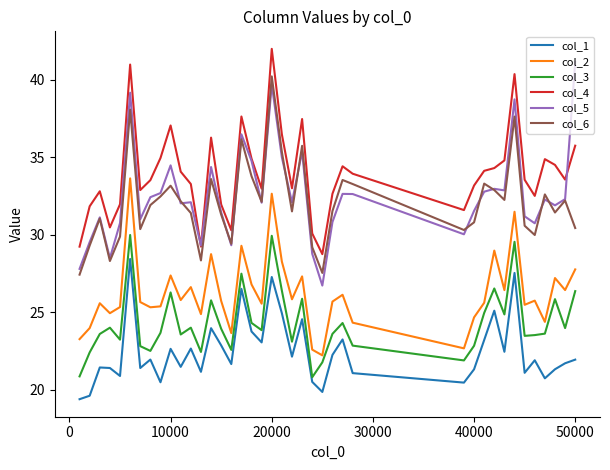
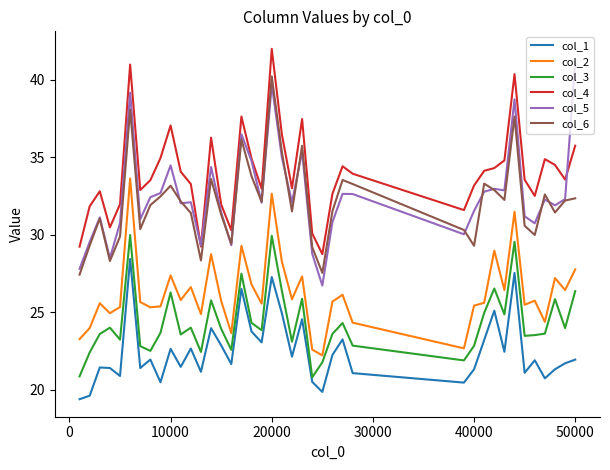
  {
    "col_1": {
      "10000": 22.6,
      "20000": 27.3,
      "40000": 21.3,
      "50000": 21.9
    },
    "col_2": {
      "10000": 27.4,
      "20000": 32.6,
-     "40000": 24.7,
+     "40000": 25.4,
      "50000": 27.8
    },
    "col_3": {
      "10000": 26.3,
      "20000": 29.9,
      "40000": 22.8,
      "50000": 26.4
    },
    "col_4": {
      "10000": 37.1,
      "20000": 42.0,
      "40000": 33.2,
      "50000": 35.8
    },
    "col_5": {
      "10000": 34.5,
      "20000": 39.7,
      "40000": 31.5
    },
    "col_6": {
      "10000": 33.2,
      "20000": 40.2,
-     "40000": 30.8,
-     "50000": 30.4
+     "40000": 29.3,
+     "50000": 32.4
    }
  }
